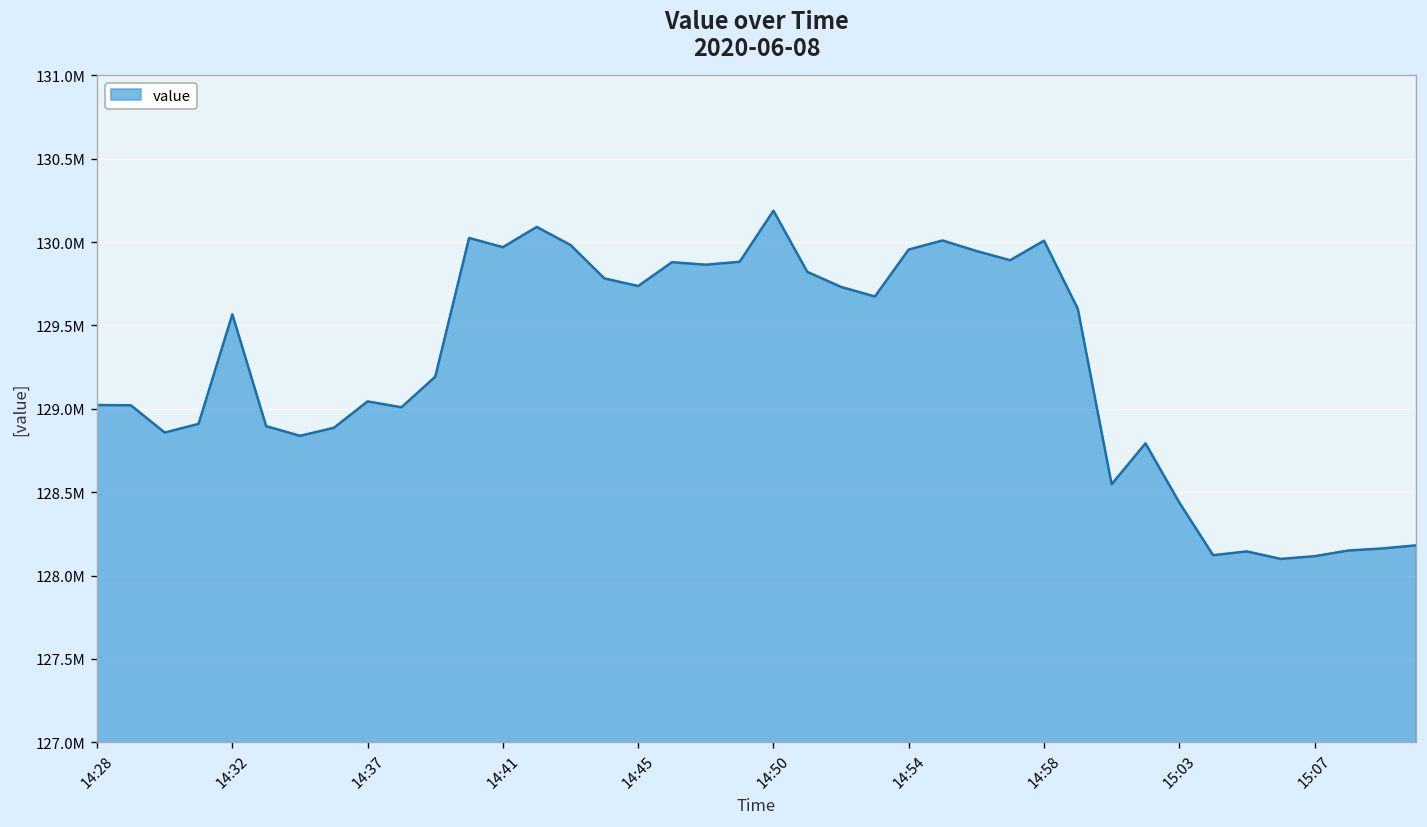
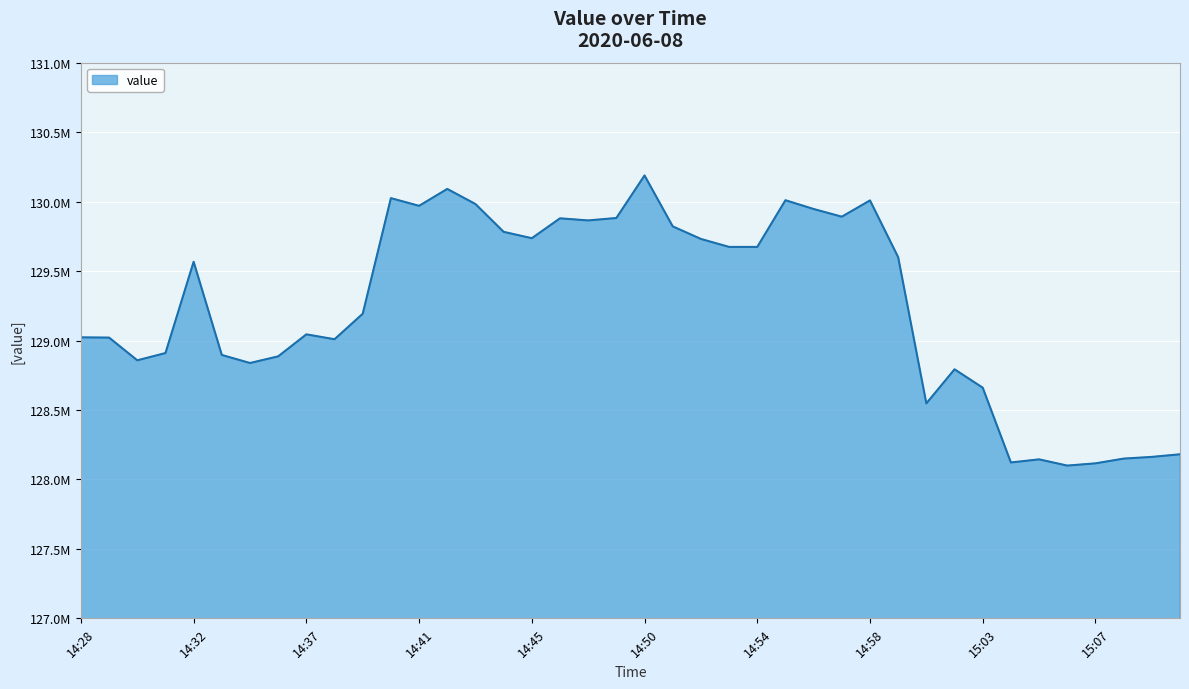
  {
    "14:28": 129020000,
    "14:32": 129570000,
    "14:37": 129040000,
    "14:41": 129970000,
    "14:45": 129740000,
    "14:50": 130190000,
-   "14:54": 129960000,
+   "14:54": 129670000,
    "14:58": 130010000,
-   "15:03": 128440000,
+   "15:03": 128660000,
    "15:07": 128120000
  }
